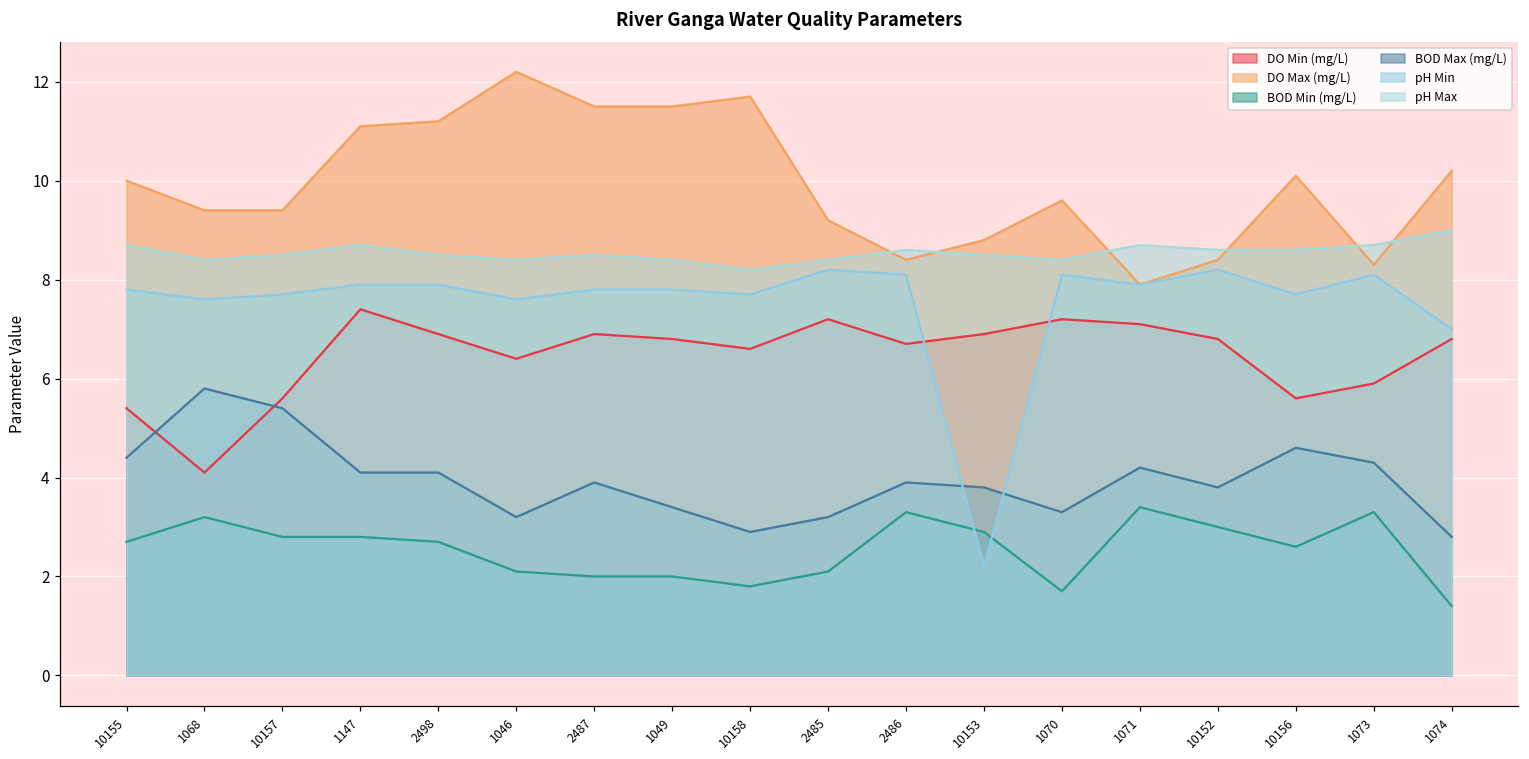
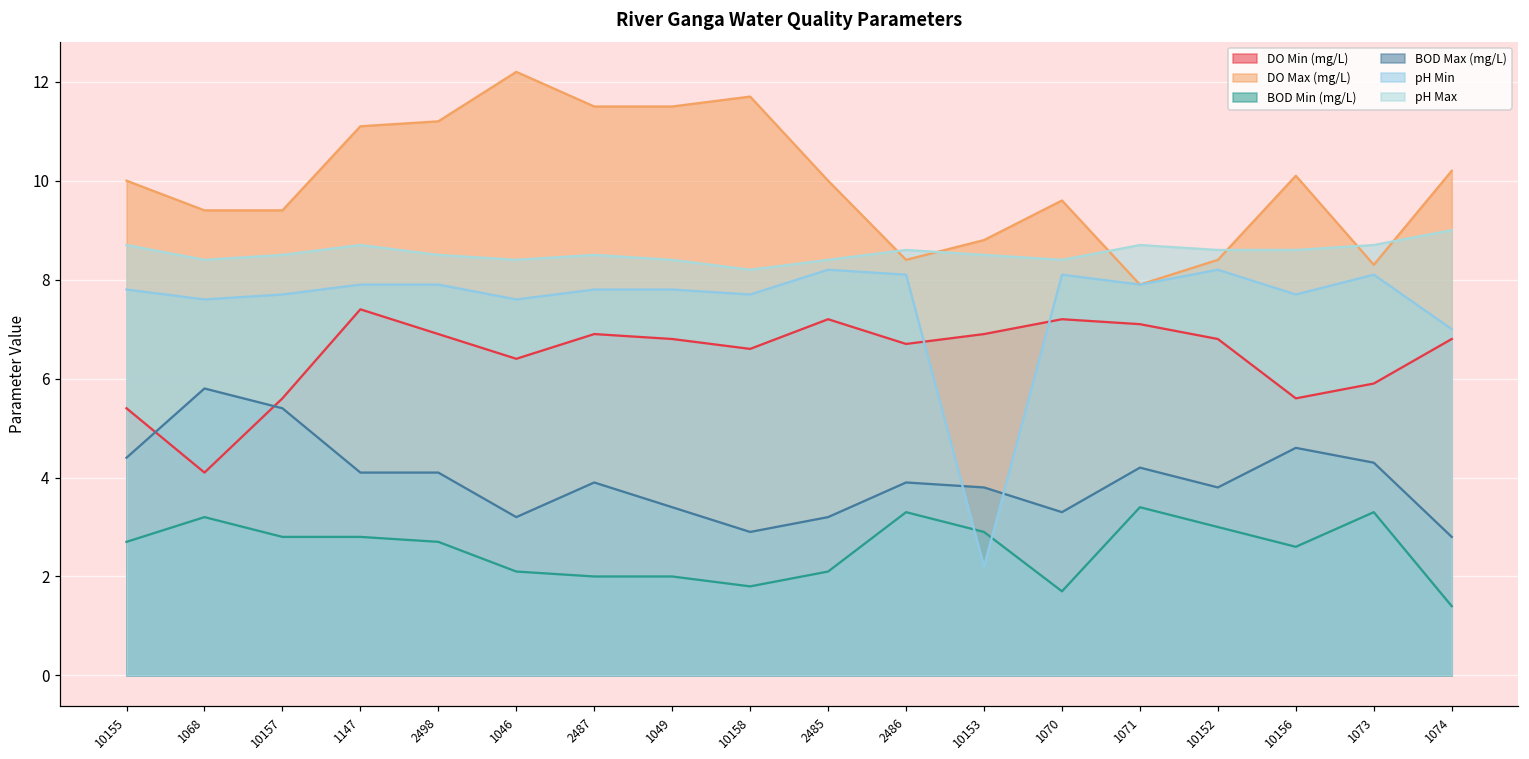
  {
    "DO Min (mg/L)": {
      "10155": 5.4,
      "1068": 4.1,
      "10157": 5.6,
      "1147": 7.4,
      "2498": 6.9,
      "1046": 6.4,
      "2487": 6.9,
      "1049": 6.8,
      "10158": 6.6,
      "2485": 7.2,
      "2486": 6.7,
      "10153": 6.9,
      "1070": 7.2,
      "1071": 7.1,
      "10152": 6.8,
      "10156": 5.6,
      "1073": 5.9,
      "1074": 6.8
    },
    "DO Max (mg/L)": {
      "10155": 10.0,
      "1068": 9.4,
      "10157": 9.4,
      "1147": 11.1,
      "2498": 11.2,
      "1046": 12.2,
      "2487": 11.5,
      "1049": 11.5,
      "10158": 11.7,
-     "2485": 9.2,
+     "2485": 10.0,
      "2486": 8.4,
      "10153": 8.8,
      "1070": 9.6,
      "10152": 8.4,
      "10156": 10.1,
      "1073": 8.3,
      "1074": 10.2
    }
  }
